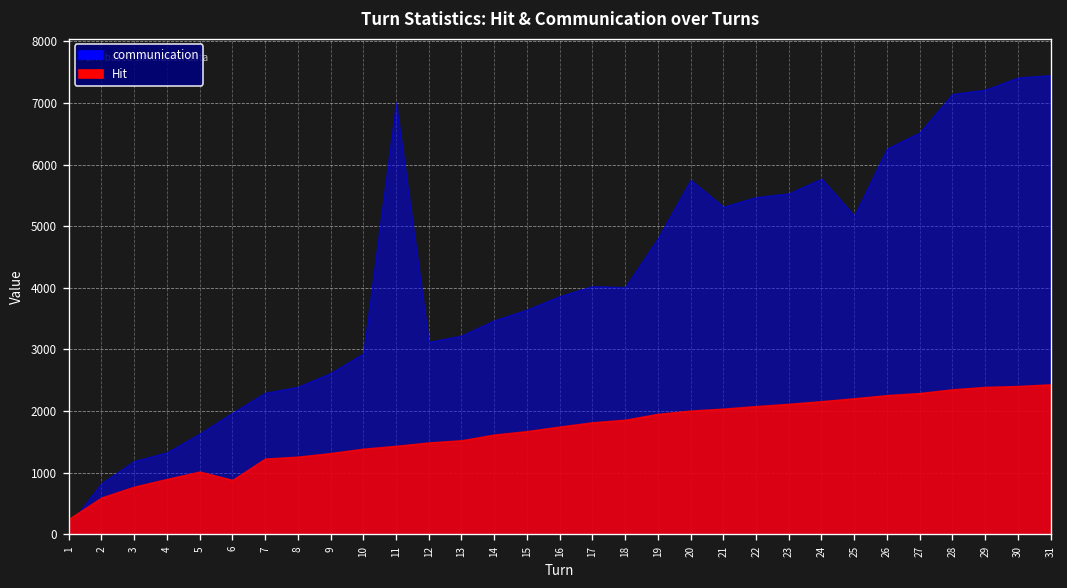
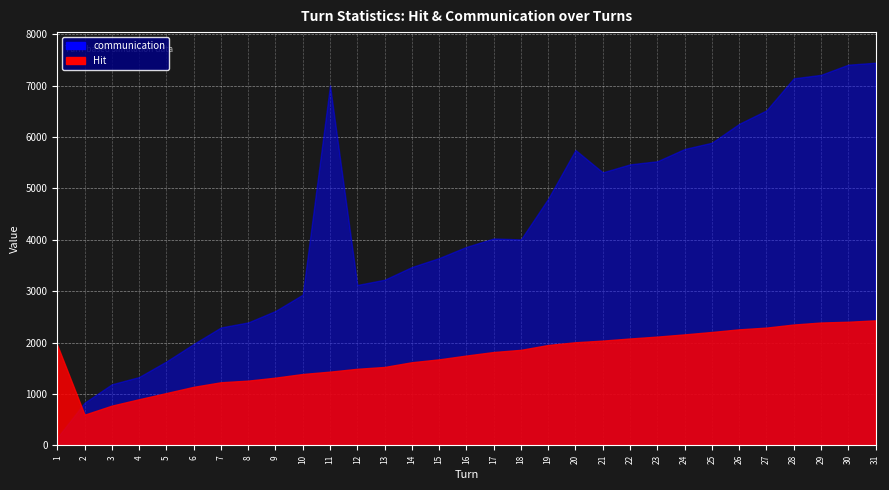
  {
    "communication": {
      "1": 200,
      "2": 800,
      "3": 1200,
      "4": 1300,
      "5": 1600,
      "6": 2000,
      "7": 2300,
      "8": 2400,
      "9": 2600,
      "10": 2900,
      "11": 7000,
      "12": 3100,
      "13": 3200,
      "14": 3500,
      "15": 3600,
      "16": 3900,
      "17": 4000,
      "18": 4000,
      "19": 4800,
      "20": 5700,
      "21": 5300,
      "22": 5500,
      "23": 5500,
      "24": 5800,
-     "25": 5200,
+     "25": 5900,
      "26": 6300,
      "27": 6500,
      "28": 7100,
      "29": 7200,
      "30": 7400,
      "31": 7400
    },
    "Hit": {
-     "1": 300,
+     "1": 2000,
      "2": 600,
      "3": 800,
      "4": 900,
      "5": 1000,
-     "6": 900,
+     "6": 1100,
      "7": 1200,
      "8": 1300,
      "9": 1300,
      "10": 1400,
      "11": 1400,
      "12": 1500,
      "13": 1500,
      "14": 1600,
      "15": 1700,
      "16": 1700,
      "17": 1800,
      "18": 1900,
      "19": 2000,
      "20": 2000,
      "21": 2000,
      "22": 2100,
      "23": 2100,
      "24": 2200,
      "25": 2200,
      "26": 2300,
      "27": 2300,
      "28": 2400,
      "29": 2400,
      "30": 2400,
      "31": 2400
    }
  }
